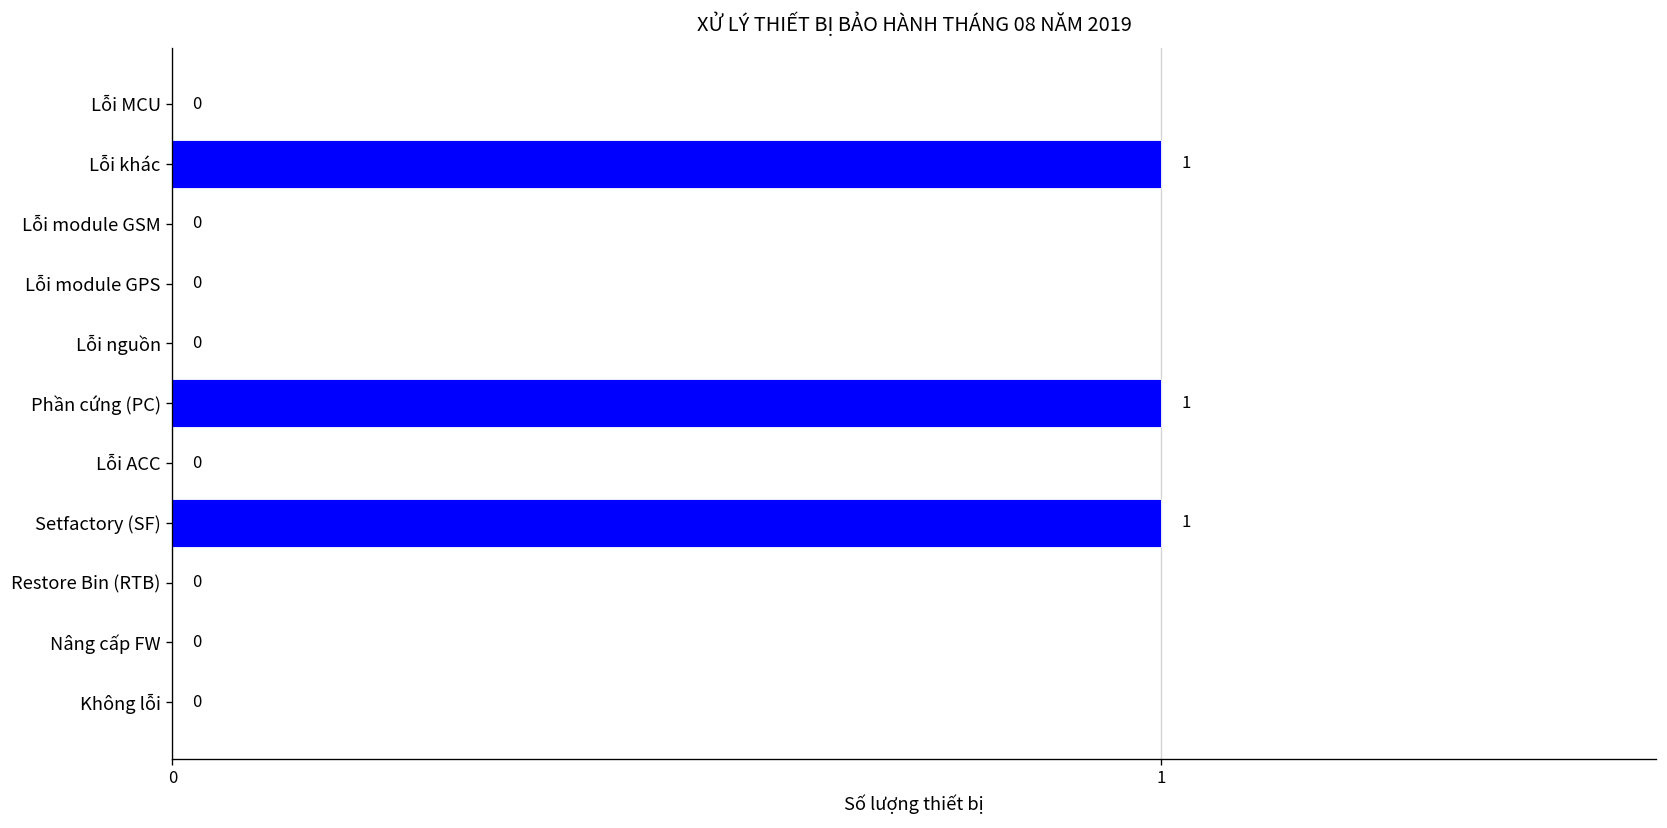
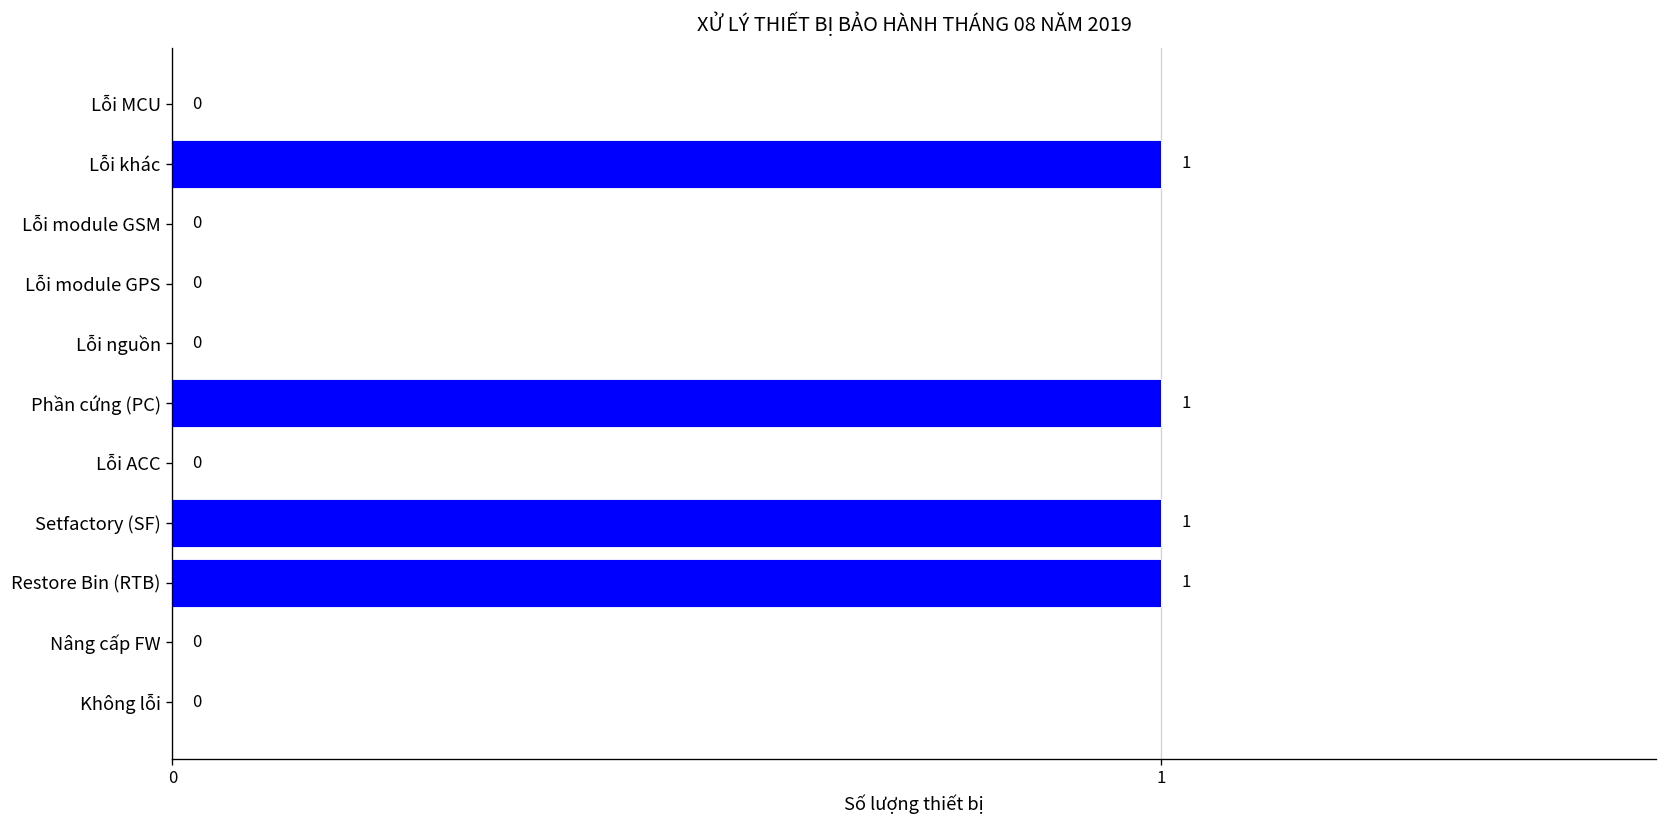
  {
    "Lỗi MCU": 0,
    "Lỗi khác": 1,
    "Lỗi module GSM": 0,
    "Lỗi module GPS": 0,
    "Lỗi nguồn": 0,
    "Phần cứng (PC)": 1,
    "Lỗi ACC": 0,
    "Setfactory (SF)": 1,
-   "Restore Bin (RTB)": 0,
+   "Restore Bin (RTB)": 1,
    "Nâng cấp FW": 0,
    "Không lỗi": 0
  }
